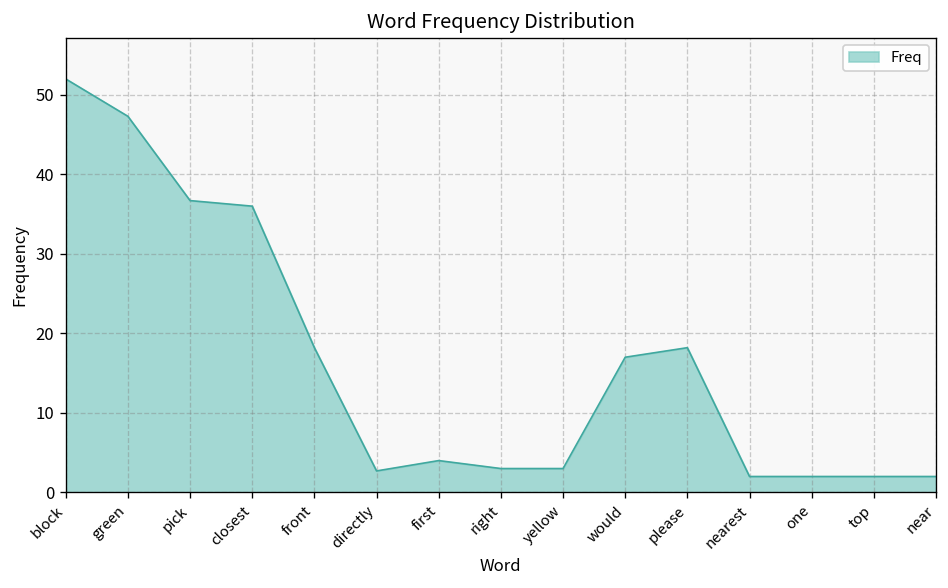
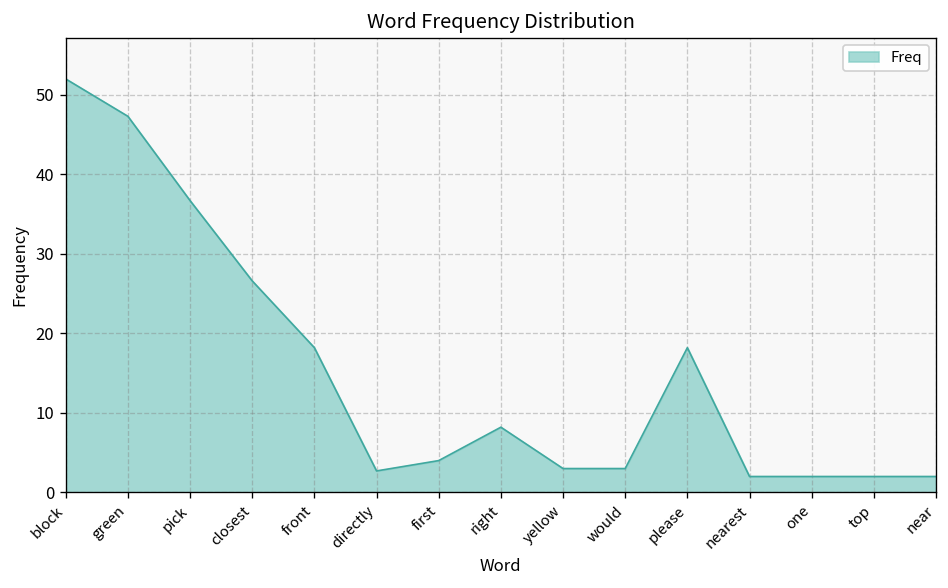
  {
    "block": 52,
    "green": 47,
    "pick": 37,
-   "closest": 36,
+   "closest": 27,
    "front": 18,
    "directly": 3,
    "first": 4,
-   "right": 3,
+   "right": 8,
    "yellow": 3,
-   "would": 17,
+   "would": 3,
    "please": 18,
    "nearest": 2,
    "one": 2,
    "top": 2,
    "near": 2
  }
